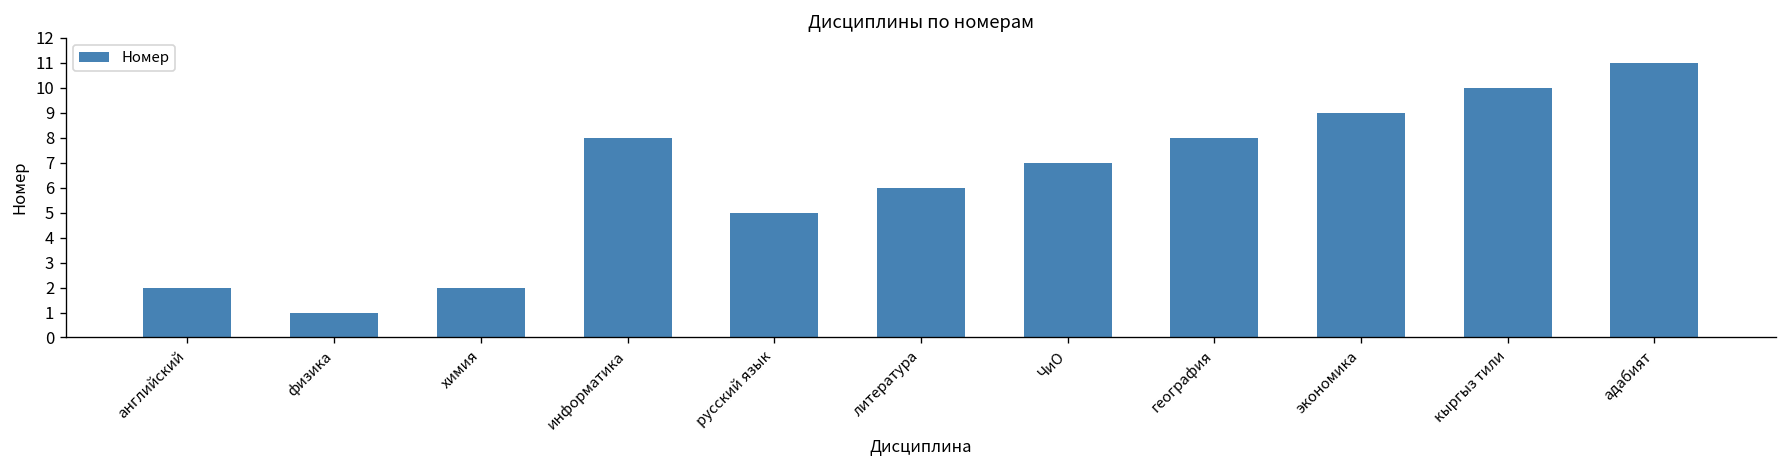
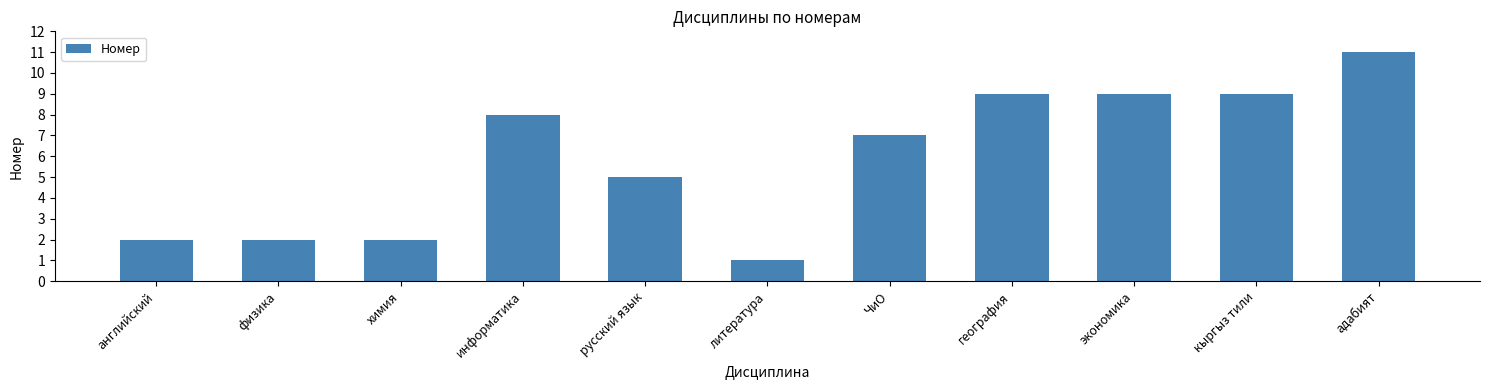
  {
    "английский": 2,
-   "физика": 1,
+   "физика": 2,
    "химия": 2,
    "информатика": 8,
    "русский язык": 5,
-   "литература": 6,
+   "литература": 1,
    "ЧиО": 7,
-   "география": 8,
+   "география": 9,
    "экономика": 9,
-   "кыргыз тили": 10,
+   "кыргыз тили": 9,
    "адабият": 11
  }
